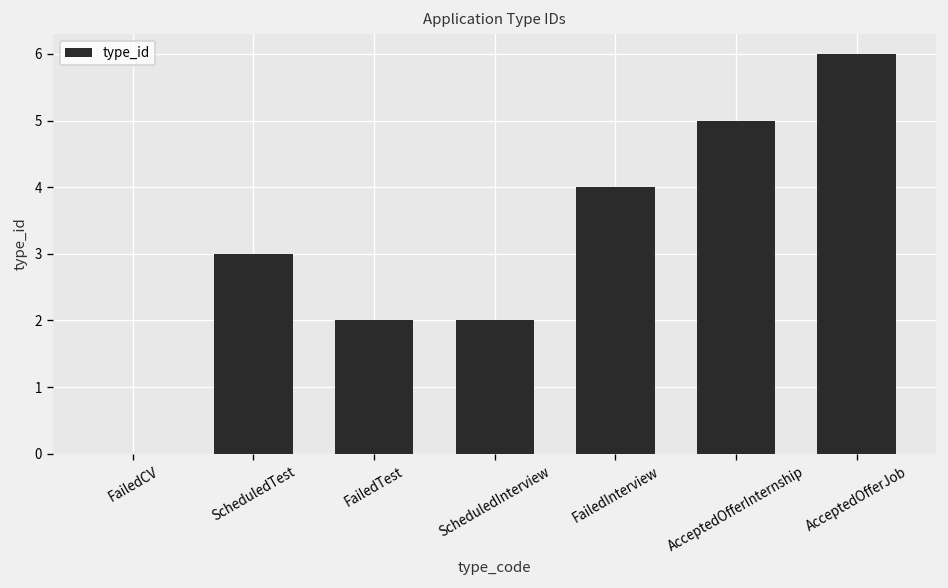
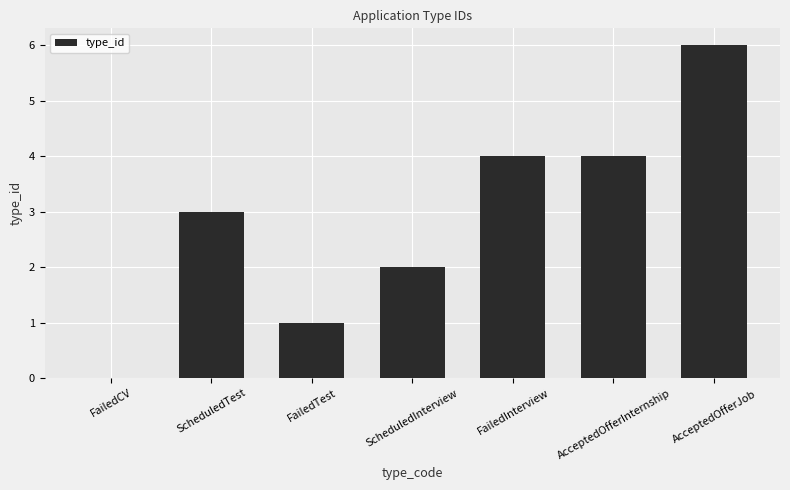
  {
    "FailedCV": 0,
    "ScheduledTest": 3,
-   "FailedTest": 2,
+   "FailedTest": 1,
    "ScheduledInterview": 2,
    "FailedInterview": 4,
-   "AcceptedOfferInternship": 5,
+   "AcceptedOfferInternship": 4,
    "AcceptedOfferJob": 6
  }
